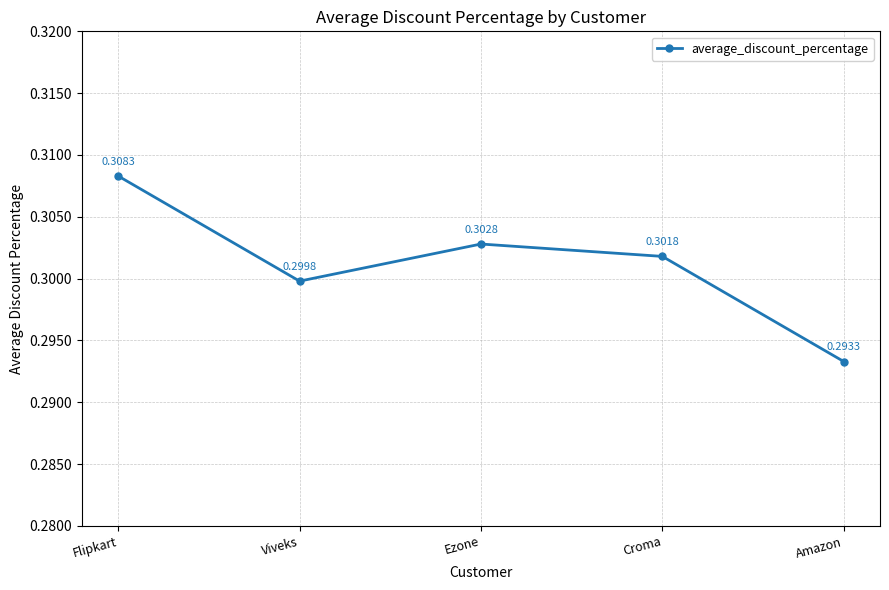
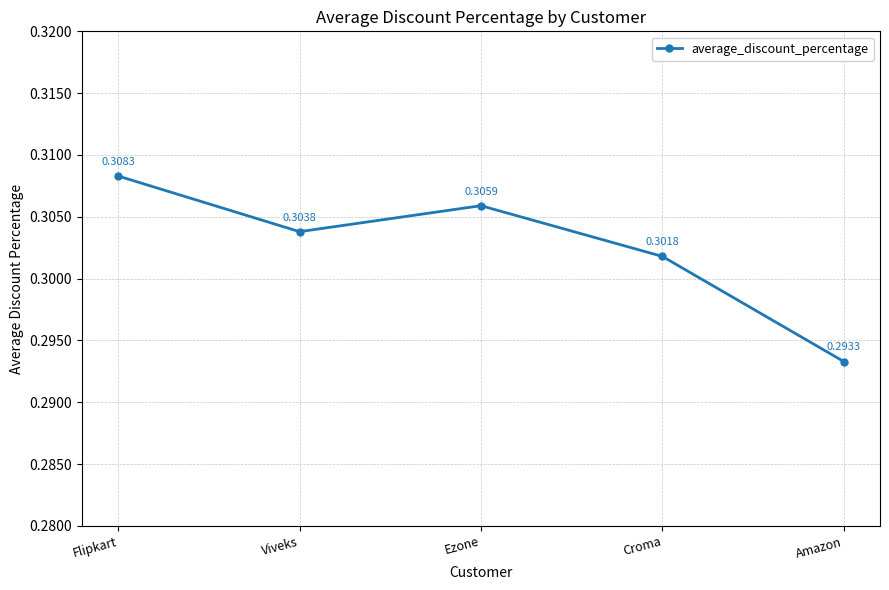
  {
    "Flipkart": 0.3083,
-   "Viveks": 0.2998,
-   "Ezone": 0.3028,
+   "Viveks": 0.3038,
+   "Ezone": 0.3059,
    "Croma": 0.3018,
    "Amazon": 0.2933
  }
